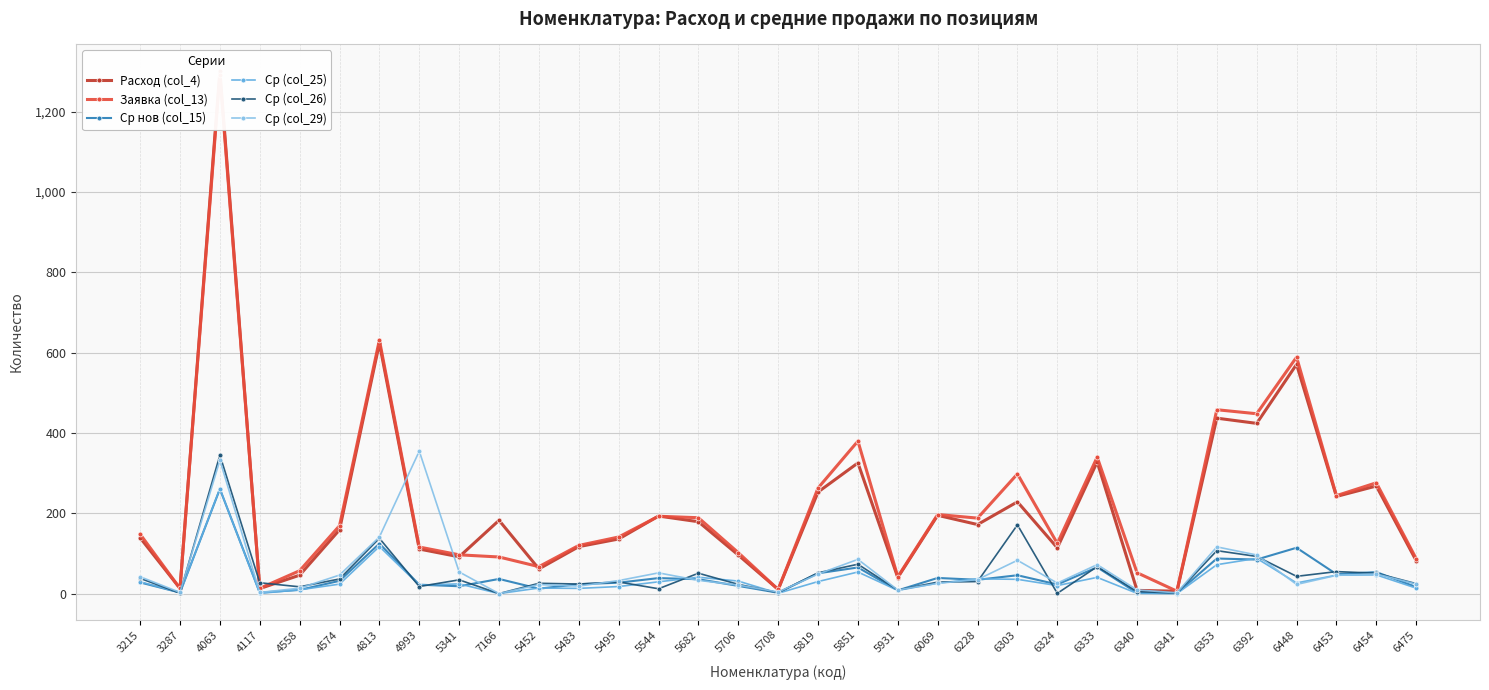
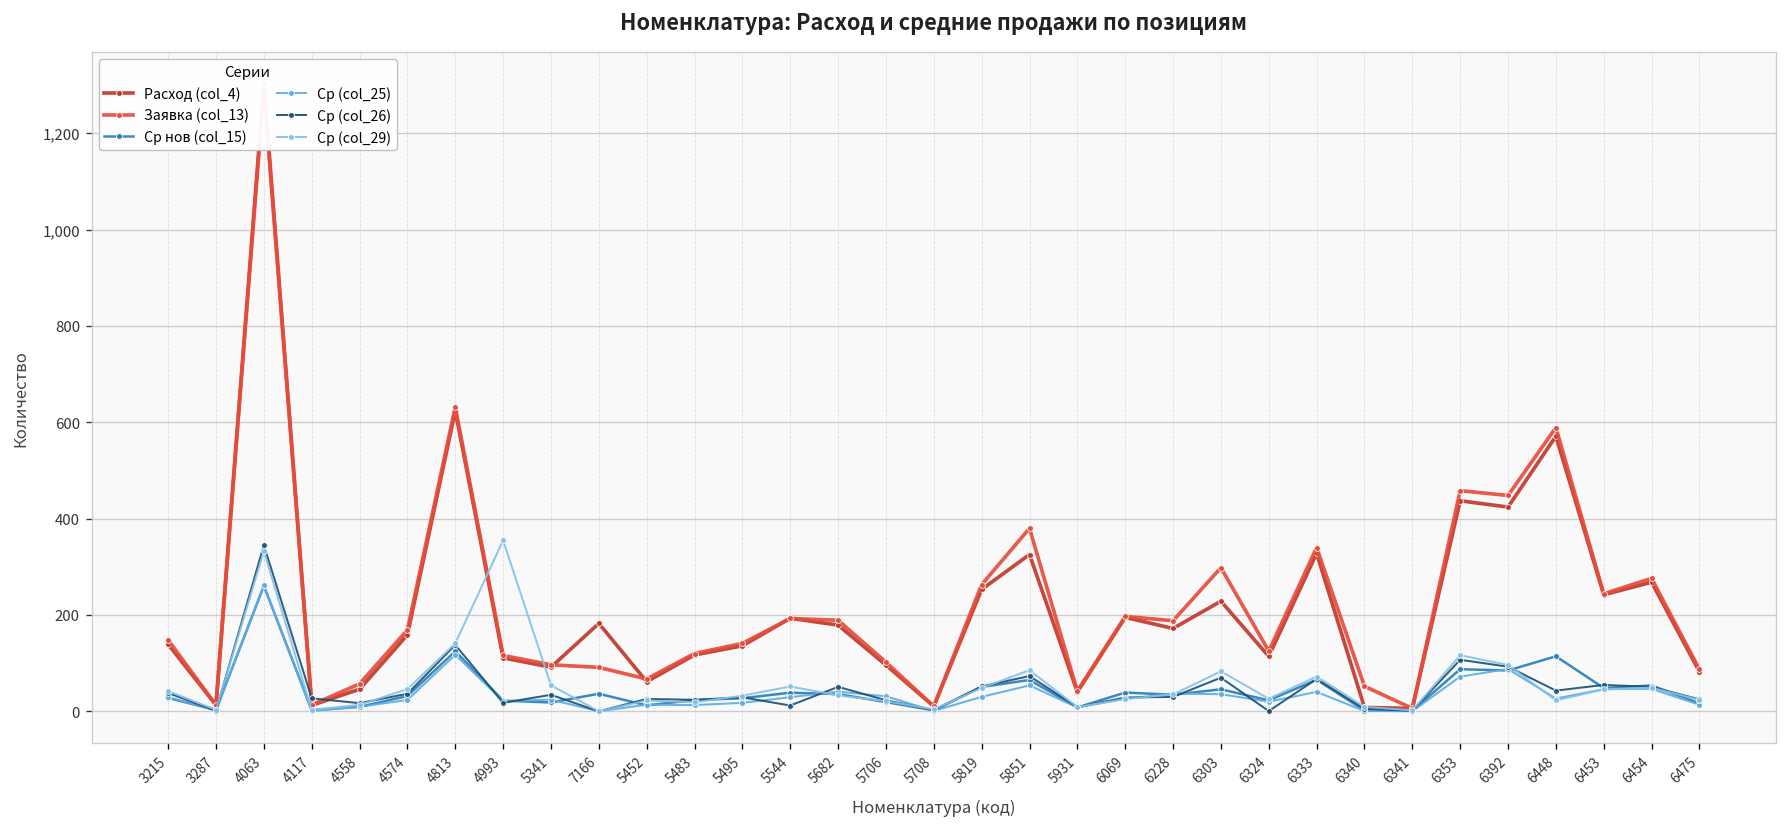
  {
    "Ср нов (col_15)": {
      "4813": 120,
      "7166": 40,
      "5544": 40,
      "5851": 70,
      "6069": 40,
      "6303": 50,
      "6353": 90,
      "6448": 110
    },
    "Ср (col_26)": {
      "4063": 340,
      "4117": 30,
      "5341": 30,
      "5544": 10,
      "5682": 50,
      "5851": 70,
-     "6303": 170,
+     "6303": 70,
      "6324": 0,
      "6353": 110,
      "6448": 40,
      "6453": 50
    }
  }
